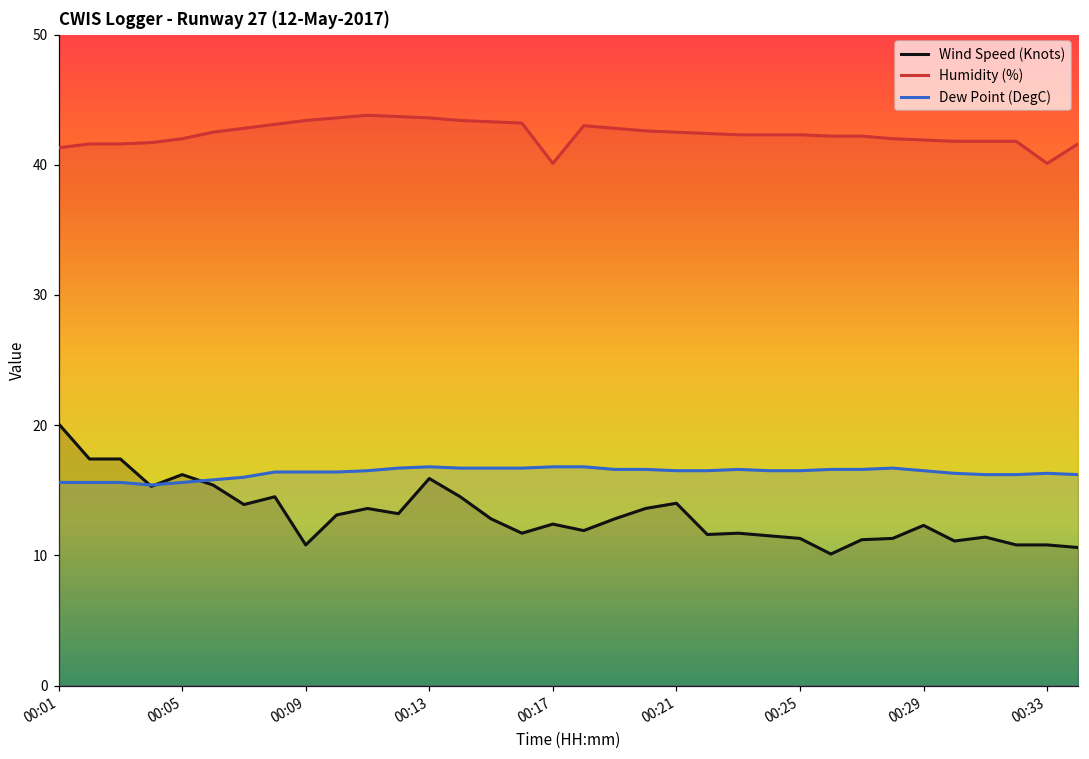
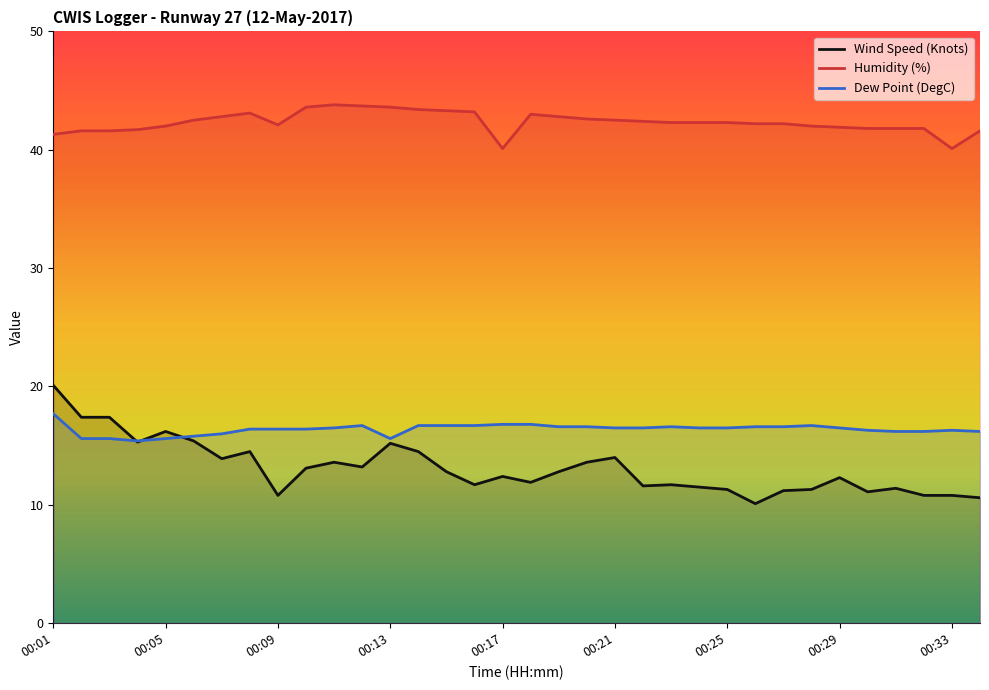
  {
    "Wind Speed (Knots)": {
      "00:01": 20.1,
      "00:05": 16.2,
      "00:09": 10.8,
-     "00:13": 15.9,
+     "00:13": 15.2,
      "00:17": 12.4,
      "00:21": 14.0,
      "00:25": 11.3,
      "00:29": 12.3,
      "00:33": 10.8
    },
    "Humidity (%)": {
      "00:01": 41.3,
      "00:05": 42.0,
-     "00:09": 43.4,
+     "00:09": 42.1,
      "00:13": 43.6,
      "00:17": 40.1,
      "00:21": 42.5,
      "00:25": 42.3,
      "00:29": 41.9,
      "00:33": 40.1
    },
    "Dew Point (DegC)": {
-     "00:01": 15.6,
+     "00:01": 17.7,
      "00:05": 15.6,
      "00:09": 16.4,
-     "00:13": 16.8,
+     "00:13": 15.6,
      "00:17": 16.8,
      "00:21": 16.5,
      "00:25": 16.5,
      "00:29": 16.5,
      "00:33": 16.3
    }
  }
